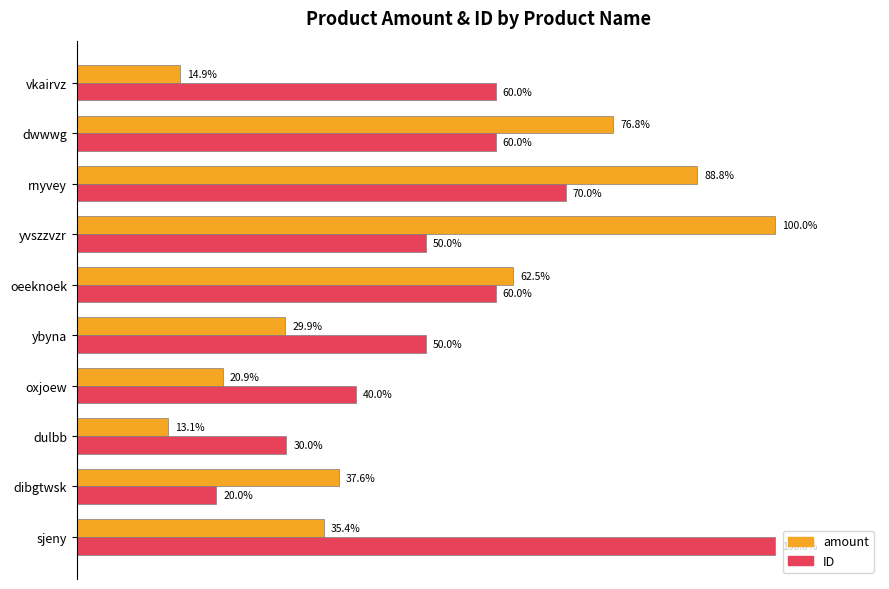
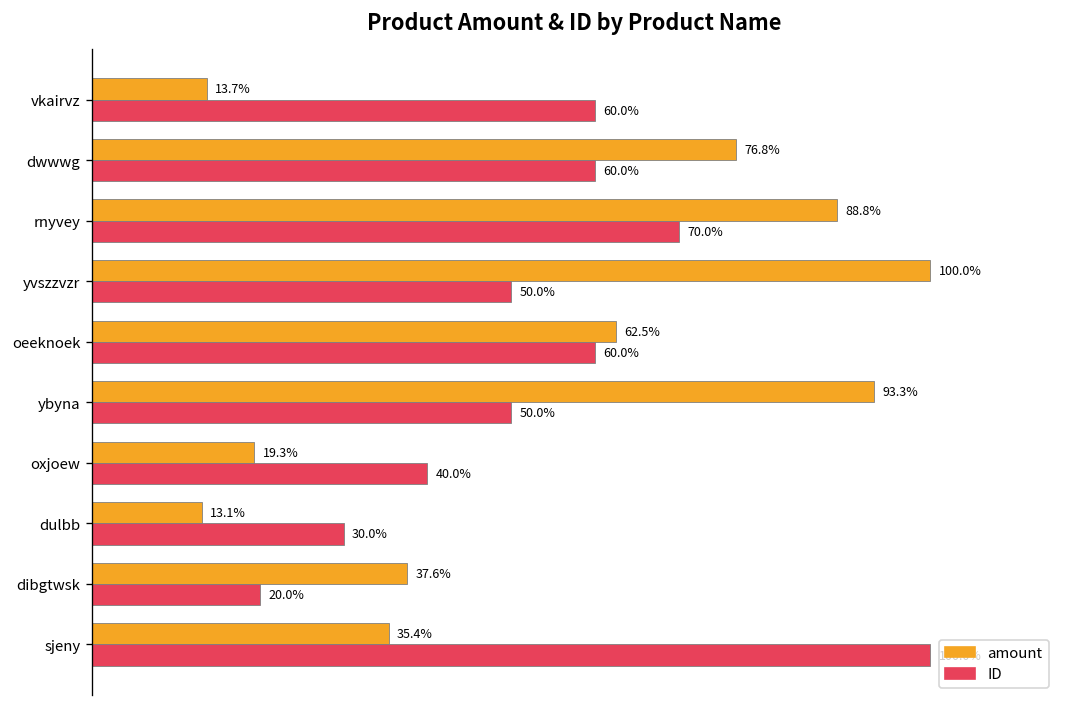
  {
    "amount": {
-     "vkairvz": "14.9%",
+     "vkairvz": "13.7%",
      "dwwwg": "76.8%",
      "rnyvey": "88.8%",
      "yvszzvzr": "100.0%",
      "oeeknoek": "62.5%",
-     "ybyna": "29.9%",
-     "oxjoew": "20.9%",
+     "ybyna": "93.3%",
+     "oxjoew": "19.3%",
      "dulbb": "13.1%",
      "dibgtwsk": "37.6%",
      "sjeny": "35.4%"
    },
    "ID": {
      "vkairvz": "60.0%",
      "dwwwg": "60.0%",
      "rnyvey": "70.0%",
      "yvszzvzr": "50.0%",
      "oeeknoek": "60.0%",
      "ybyna": "50.0%",
      "oxjoew": "40.0%",
      "dulbb": "30.0%",
      "dibgtwsk": "20.0%"
    }
  }
